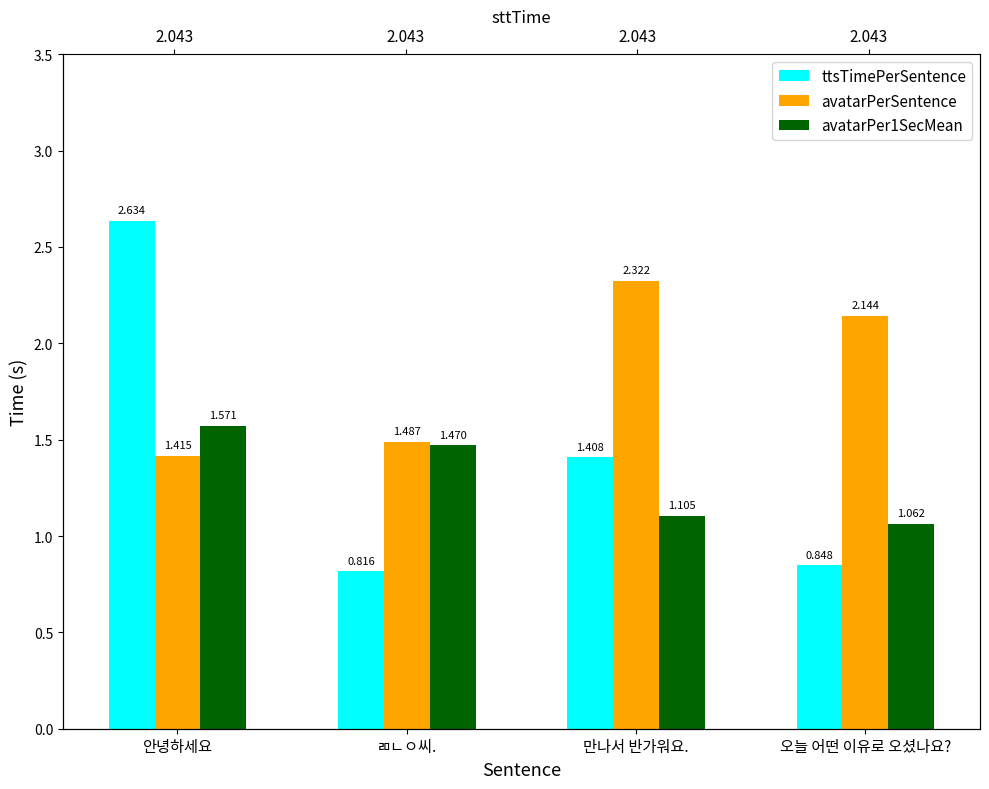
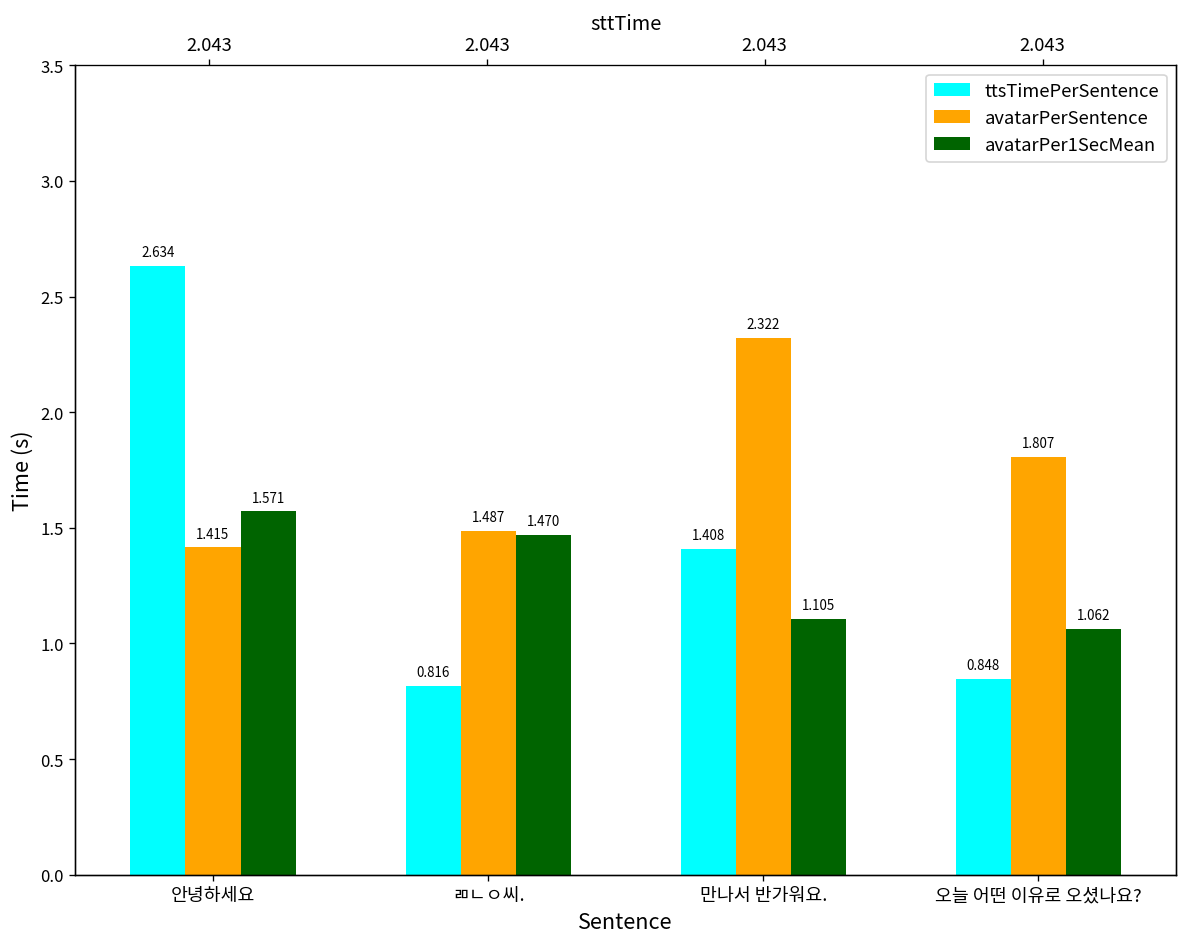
  {
    "avatarPerSentence": {
      "안녕하세요": 1.415,
      "ㄻㄴㅇ씨.": 1.487,
      "만나서 반가워요.": 2.322,
-     "오늘 어떤 이유로 오셨나요?": 2.144
+     "오늘 어떤 이유로 오셨나요?": 1.807
    }
  }
